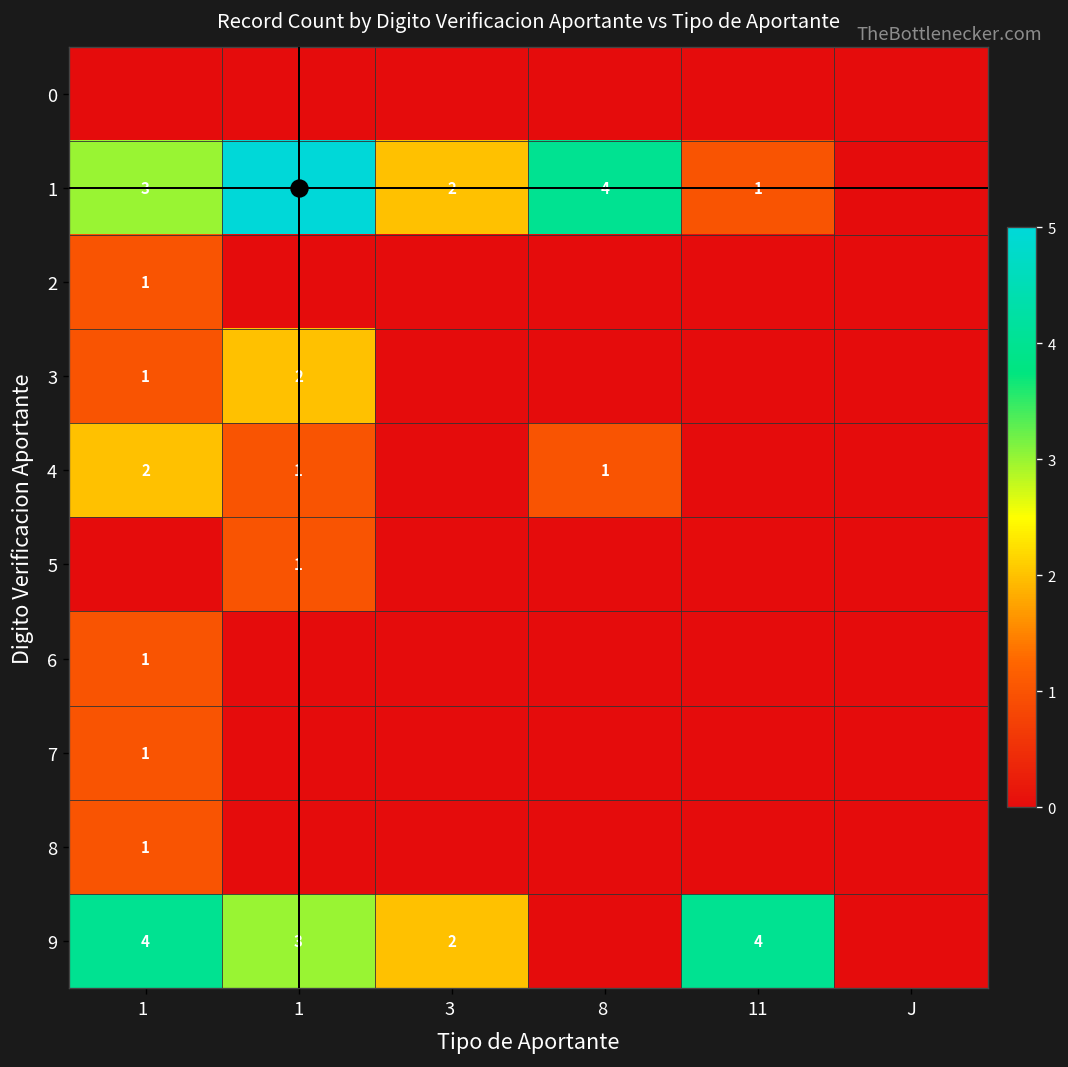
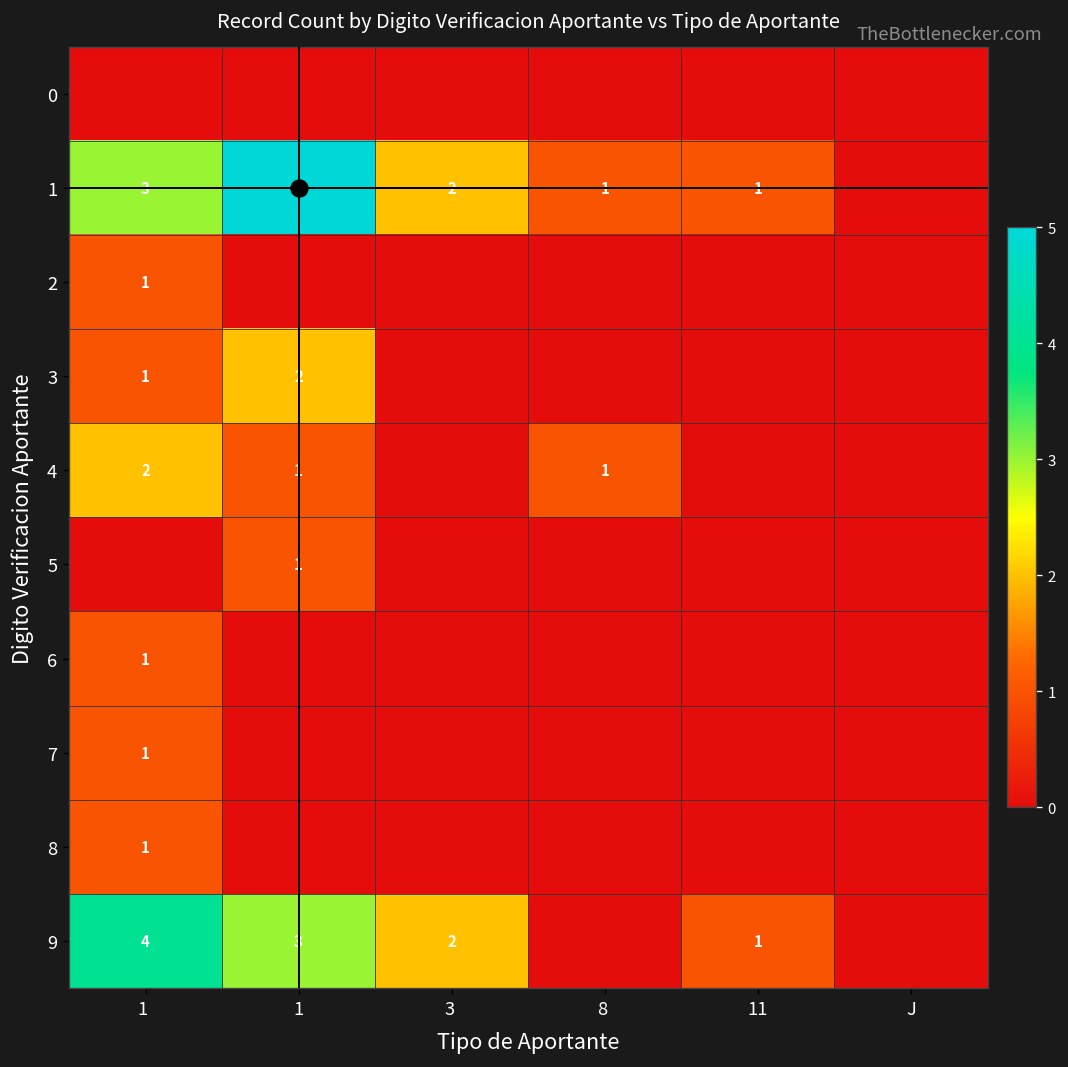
  {
    "1": {
      "3": 2,
-     "8": 4,
+     "8": 1,
      "11": 1
    },
    "4": {
      "8": 1
    },
    "9": {
      "3": 2,
-     "11": 4
+     "11": 1
    }
  }
